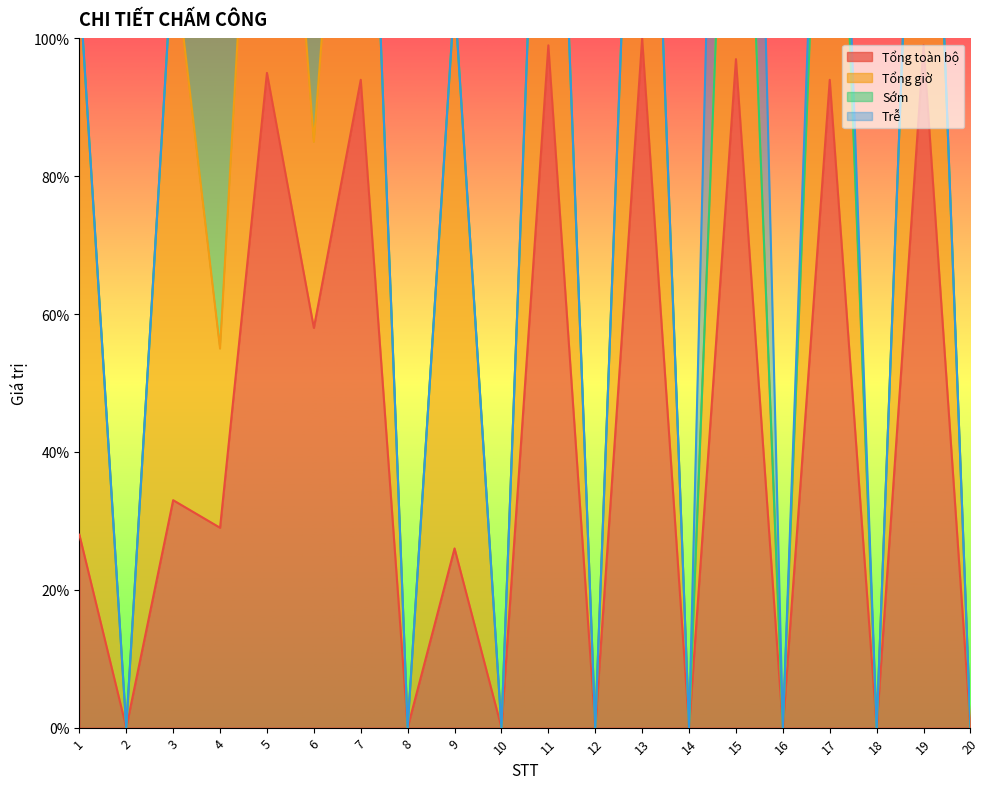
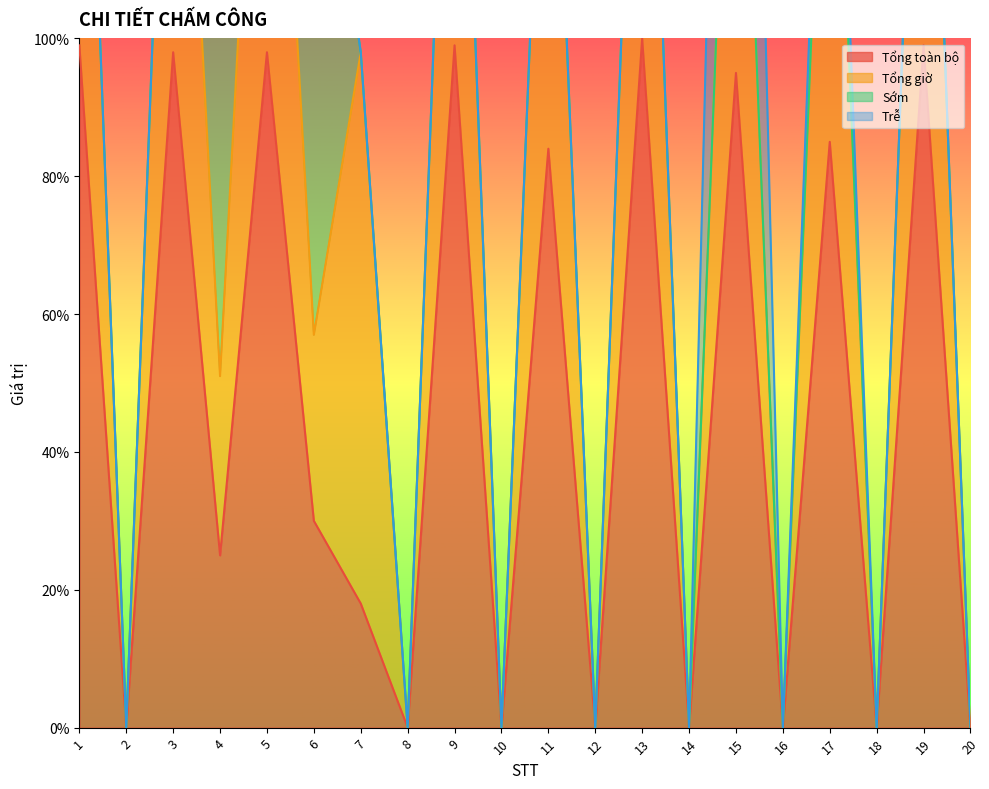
  {
    "Tổng toàn bộ": {
-     "1": "28%",
-     "3": "33%",
-     "4": "29%",
-     "5": "95%",
-     "6": "58%",
-     "7": "94%",
-     "9": "26%",
-     "11": "99%",
+     "1": "99%",
+     "3": "98%",
+     "4": "25%",
+     "5": "98%",
+     "6": "30%",
+     "7": "18%",
+     "9": "99%",
+     "11": "84%",
      "13": "100%",
-     "15": "97%",
-     "17": "94%"
+     "15": "95%",
+     "17": "85%"
    },
    "Tổng giờ": {
      "4": "26%",
      "6": "27%"
    }
  }
